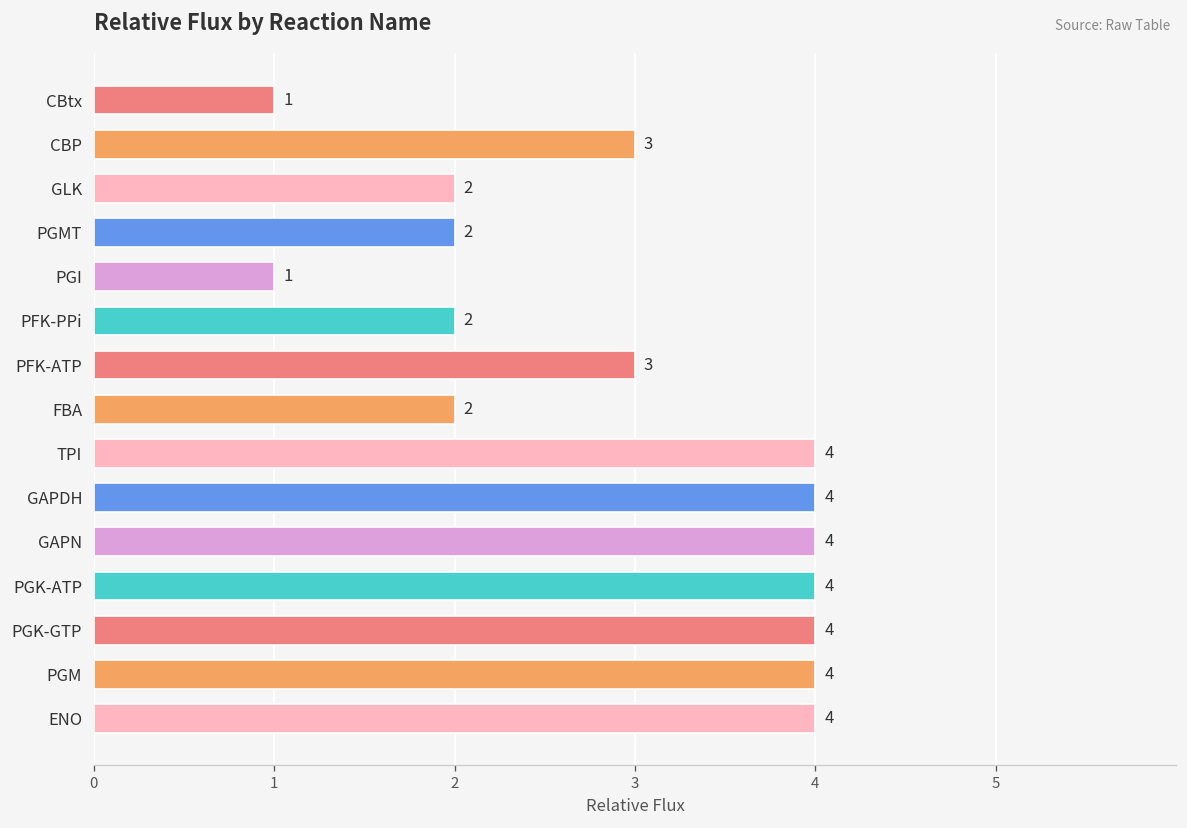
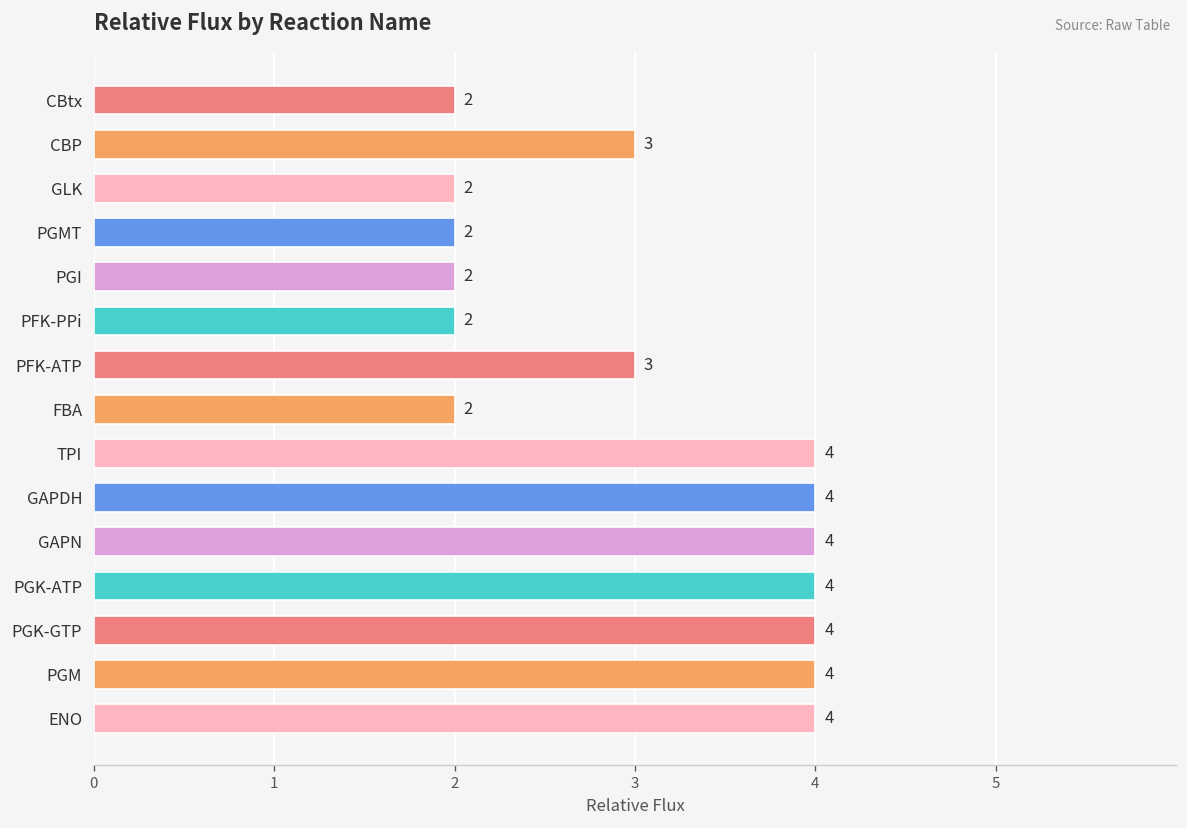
  {
-   "CBtx": 1,
+   "CBtx": 2,
    "CBP": 3,
    "GLK": 2,
    "PGMT": 2,
-   "PGI": 1,
+   "PGI": 2,
    "PFK-PPi": 2,
    "PFK-ATP": 3,
    "FBA": 2,
    "TPI": 4,
    "GAPDH": 4,
    "GAPN": 4,
    "PGK-ATP": 4,
    "PGK-GTP": 4,
    "PGM": 4,
    "ENO": 4
  }
